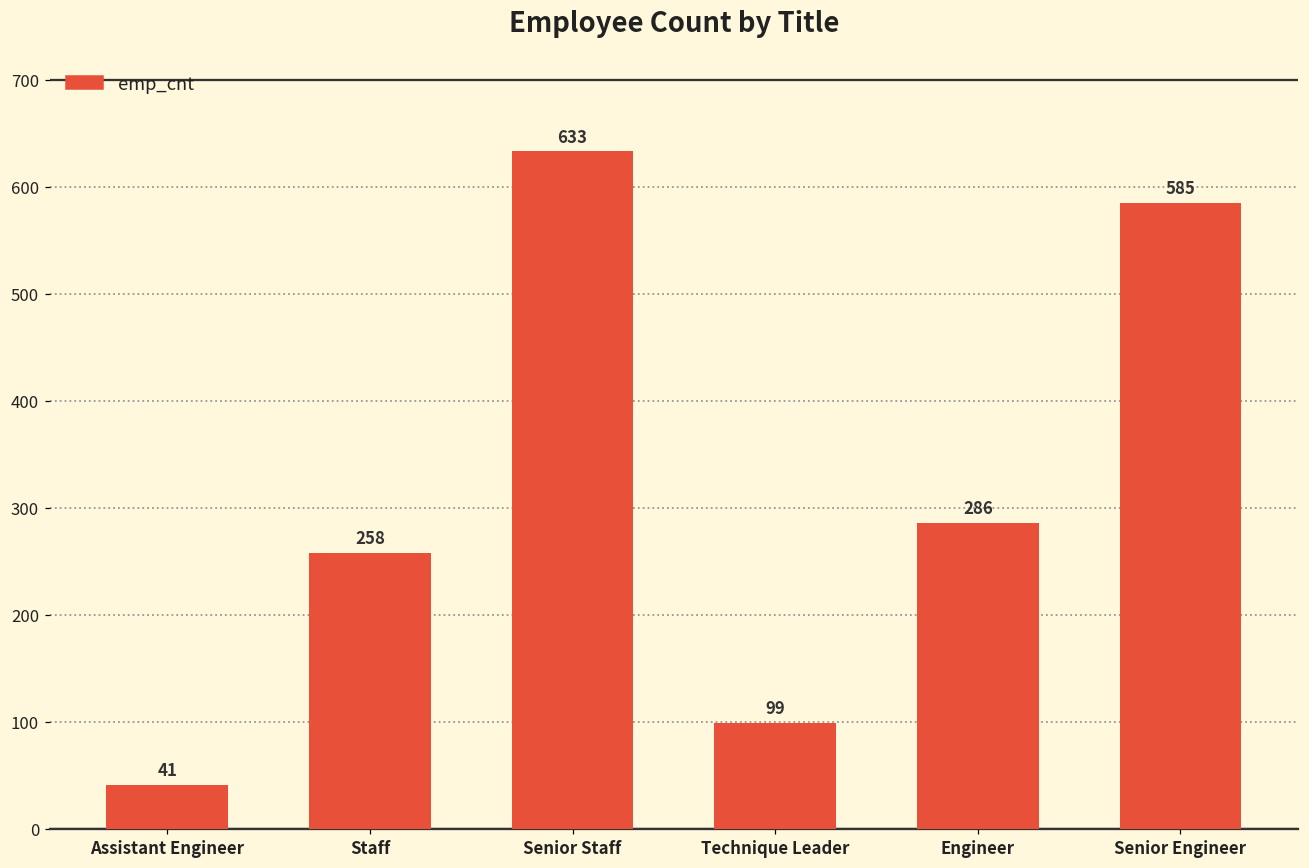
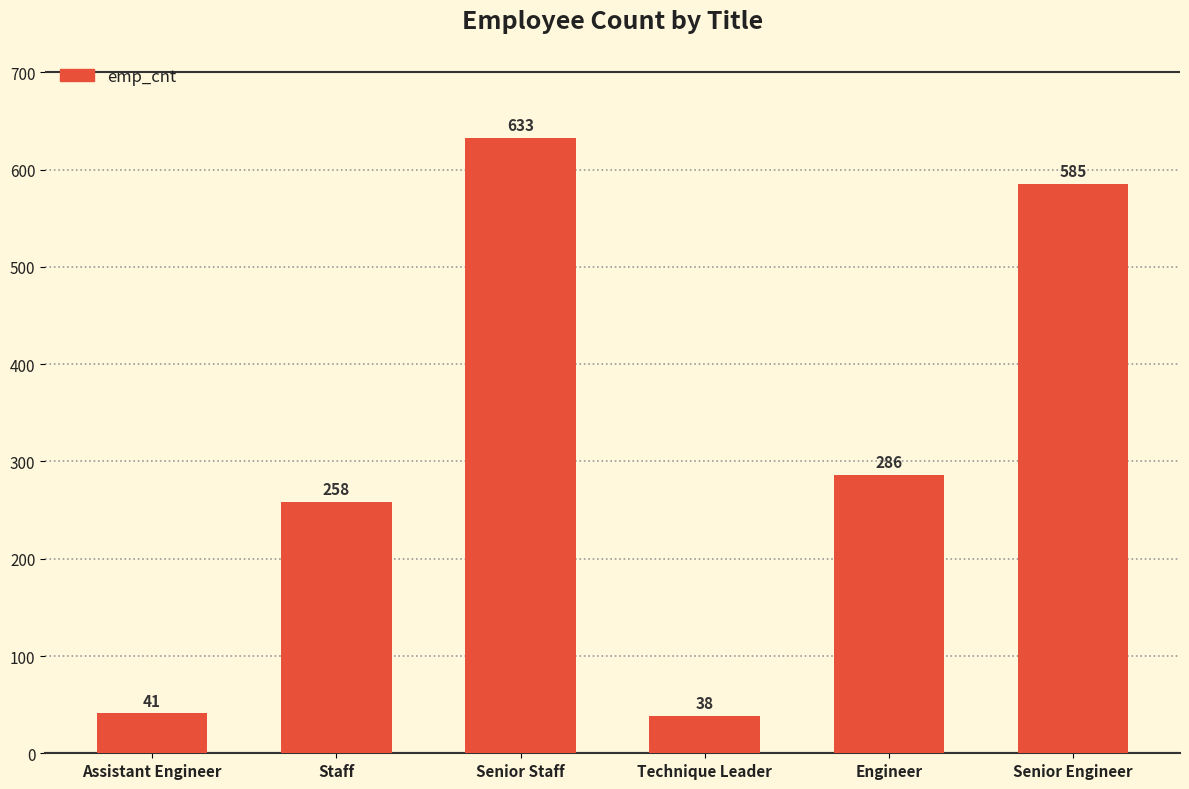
  {
    "Assistant Engineer": 41,
    "Staff": 258,
    "Senior Staff": 633,
-   "Technique Leader": 99,
+   "Technique Leader": 38,
    "Engineer": 286,
    "Senior Engineer": 585
  }
